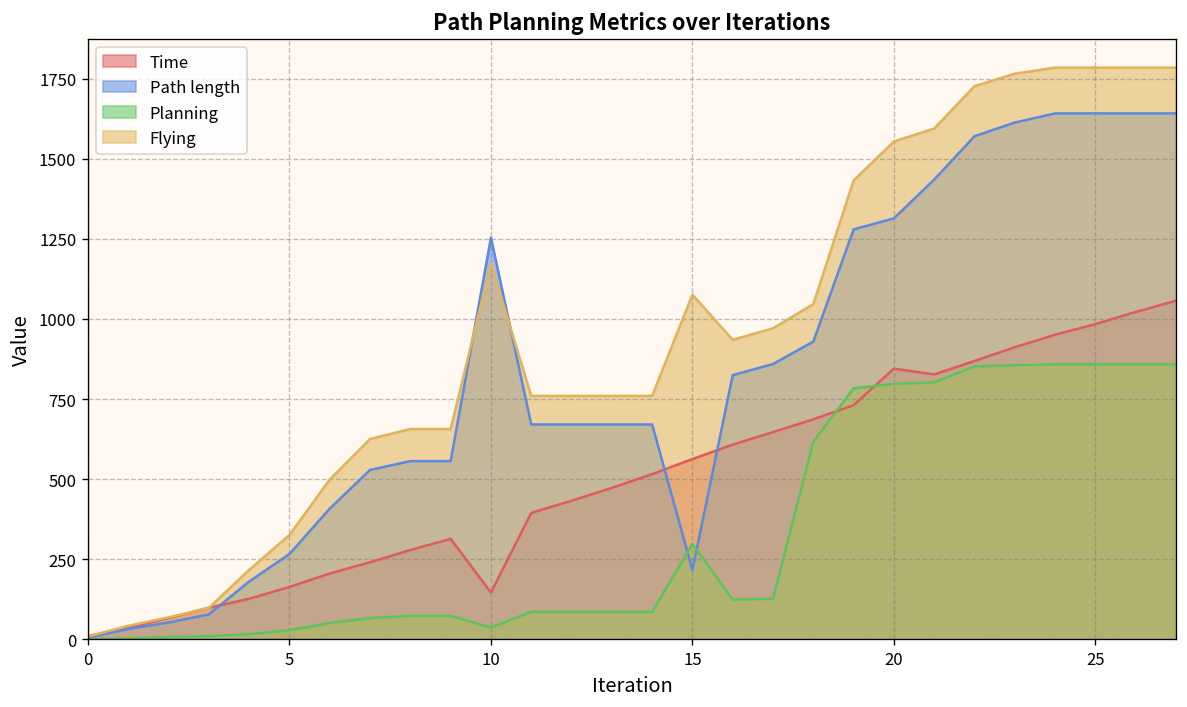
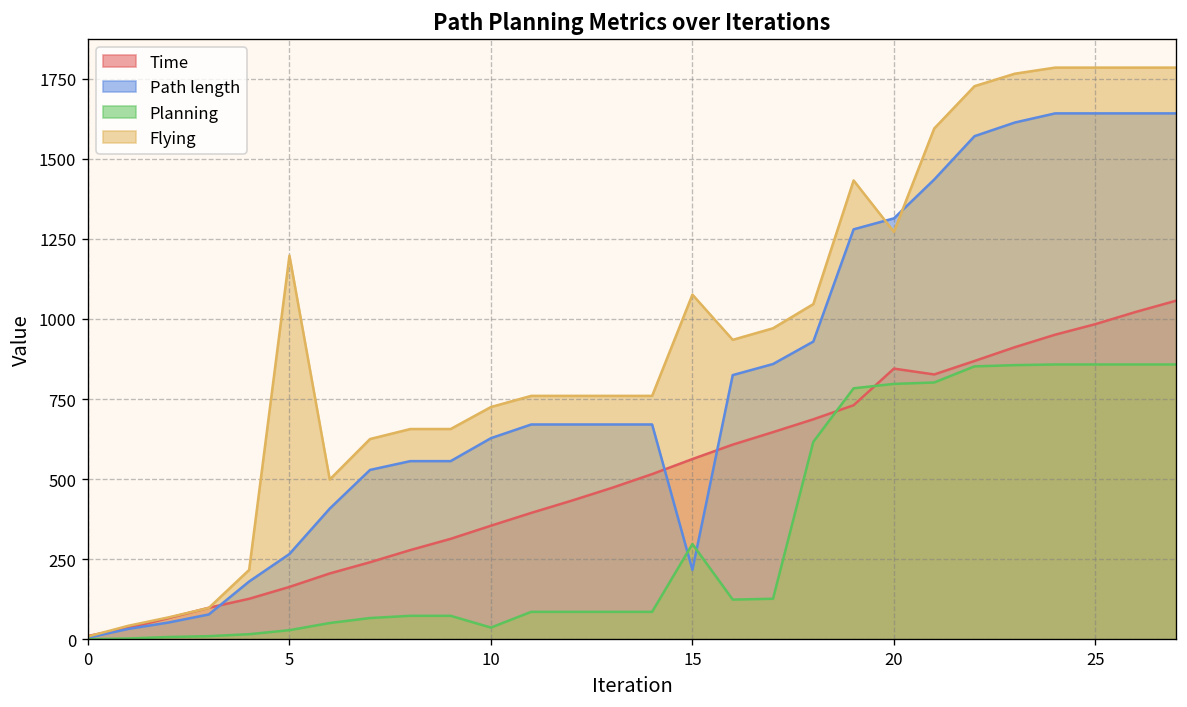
  {
    "Time": {
      "5": 160,
-     "10": 150,
+     "10": 350,
      "15": 560,
      "20": 850,
      "25": 980
    },
    "Path length": {
      "5": 270,
-     "10": 1250,
+     "10": 630,
      "15": 220,
      "20": 1310,
      "25": 1640
    },
    "Planning": {
      "5": 30,
      "10": 40,
      "15": 300,
      "20": 800,
      "25": 860
    },
    "Flying": {
-     "5": 330,
-     "10": 1170,
+     "5": 1200,
+     "10": 730,
      "15": 1080,
-     "20": 1550,
+     "20": 1270,
      "25": 1780
    }
  }
